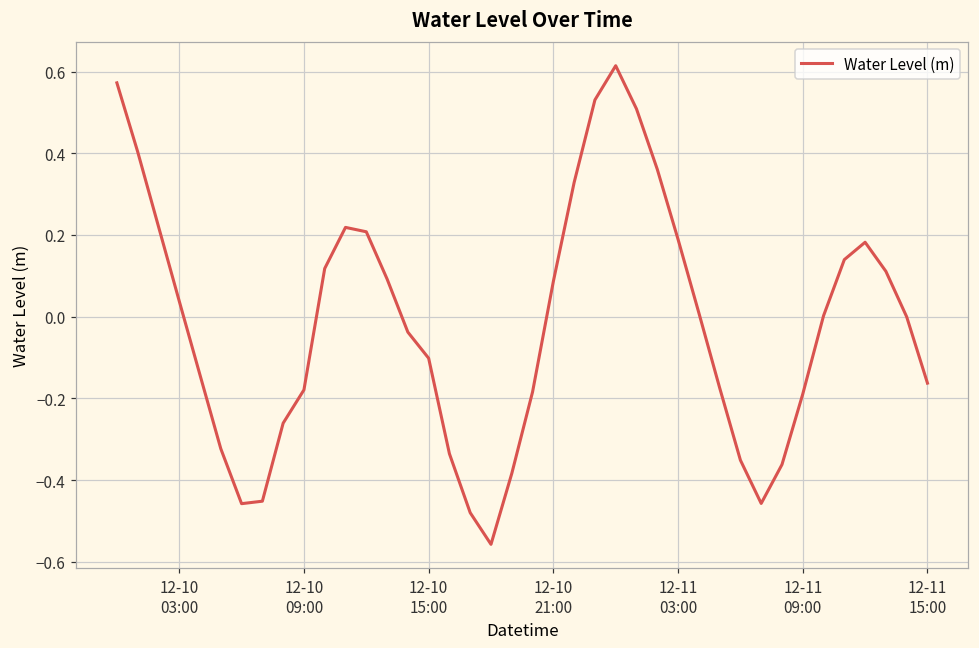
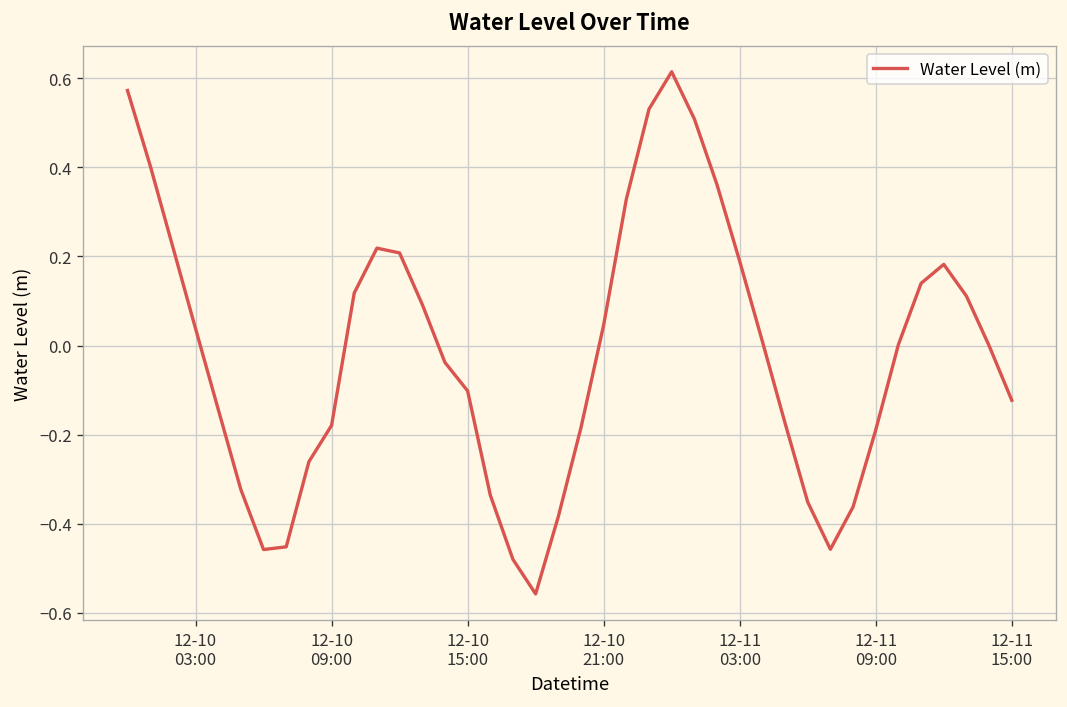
  {
    "12-10 03:00": 0.04,
    "12-10 09:00": -0.18,
    "12-10 15:00": -0.10,
-   "12-10 21:00": 0.09,
+   "12-10 21:00": 0.05,
    "12-11 03:00": 0.19,
    "12-11 09:00": -0.19,
-   "12-11 15:00": -0.16
+   "12-11 15:00": -0.12
  }
